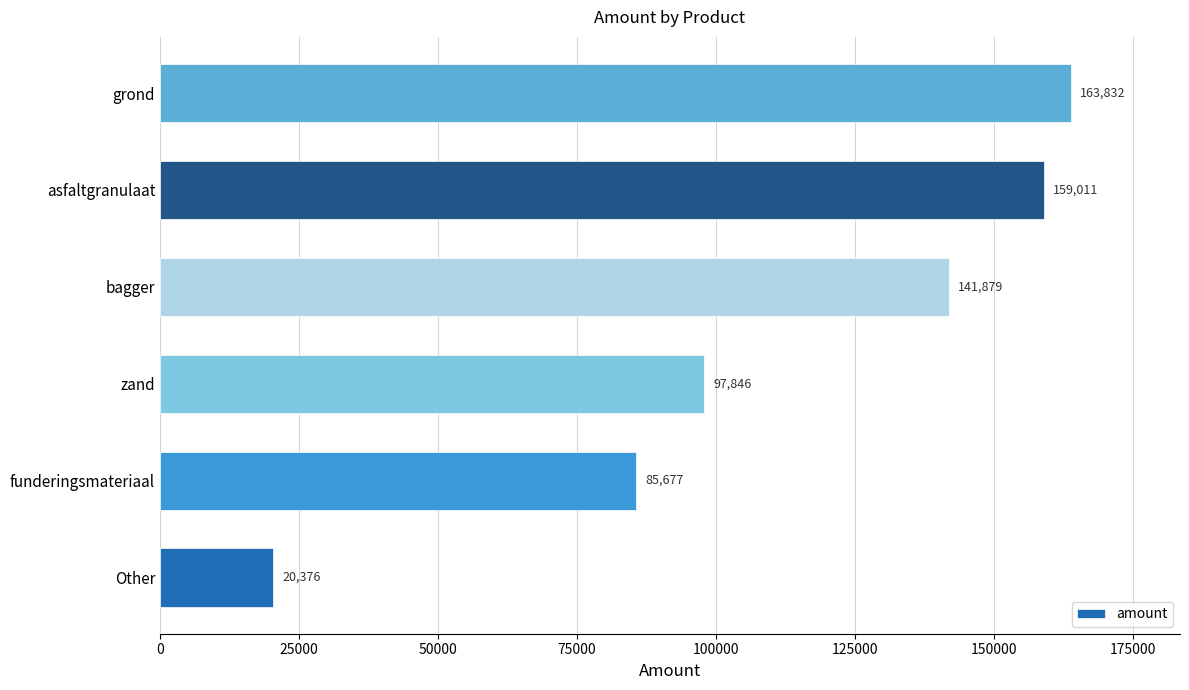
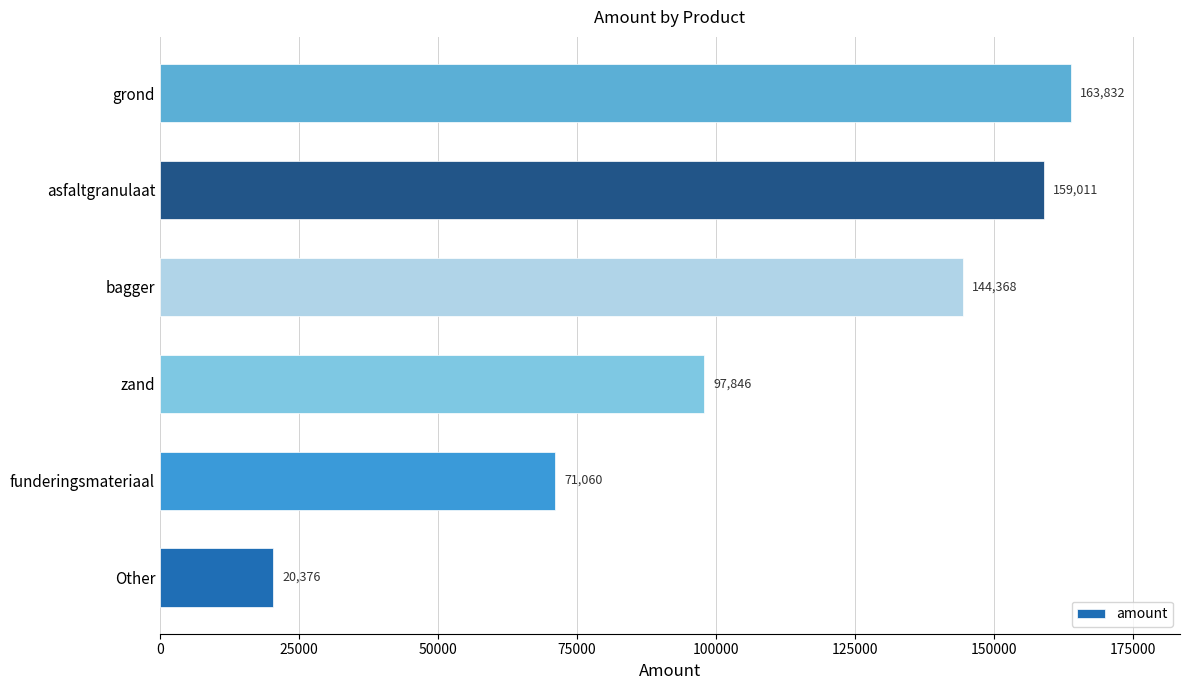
  {
    "grond": "163,832",
    "asfaltgranulaat": "159,011",
-   "bagger": "141,879",
+   "bagger": "144,368",
    "zand": "97,846",
-   "funderingsmateriaal": "85,677",
+   "funderingsmateriaal": "71,060",
    "Other": "20,376"
  }
